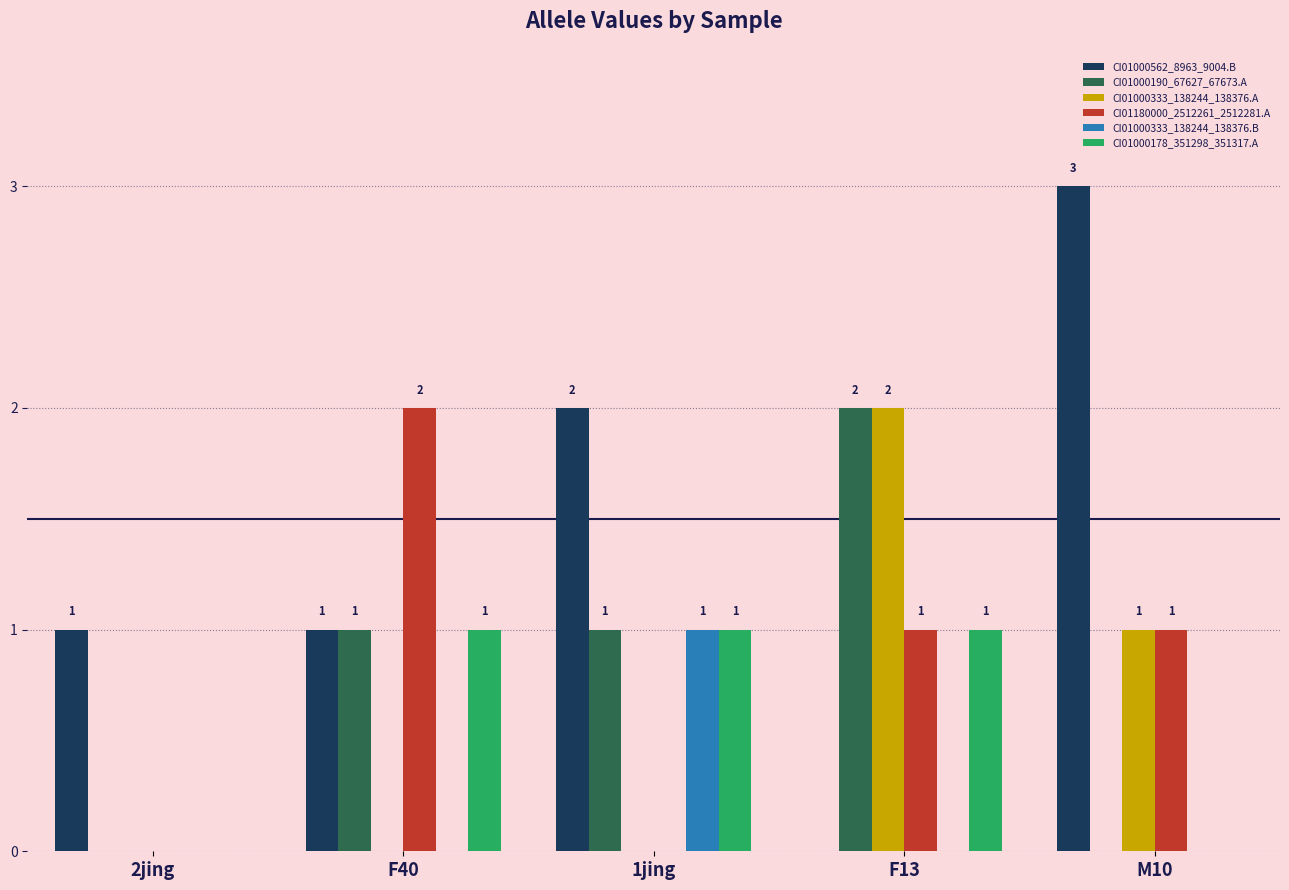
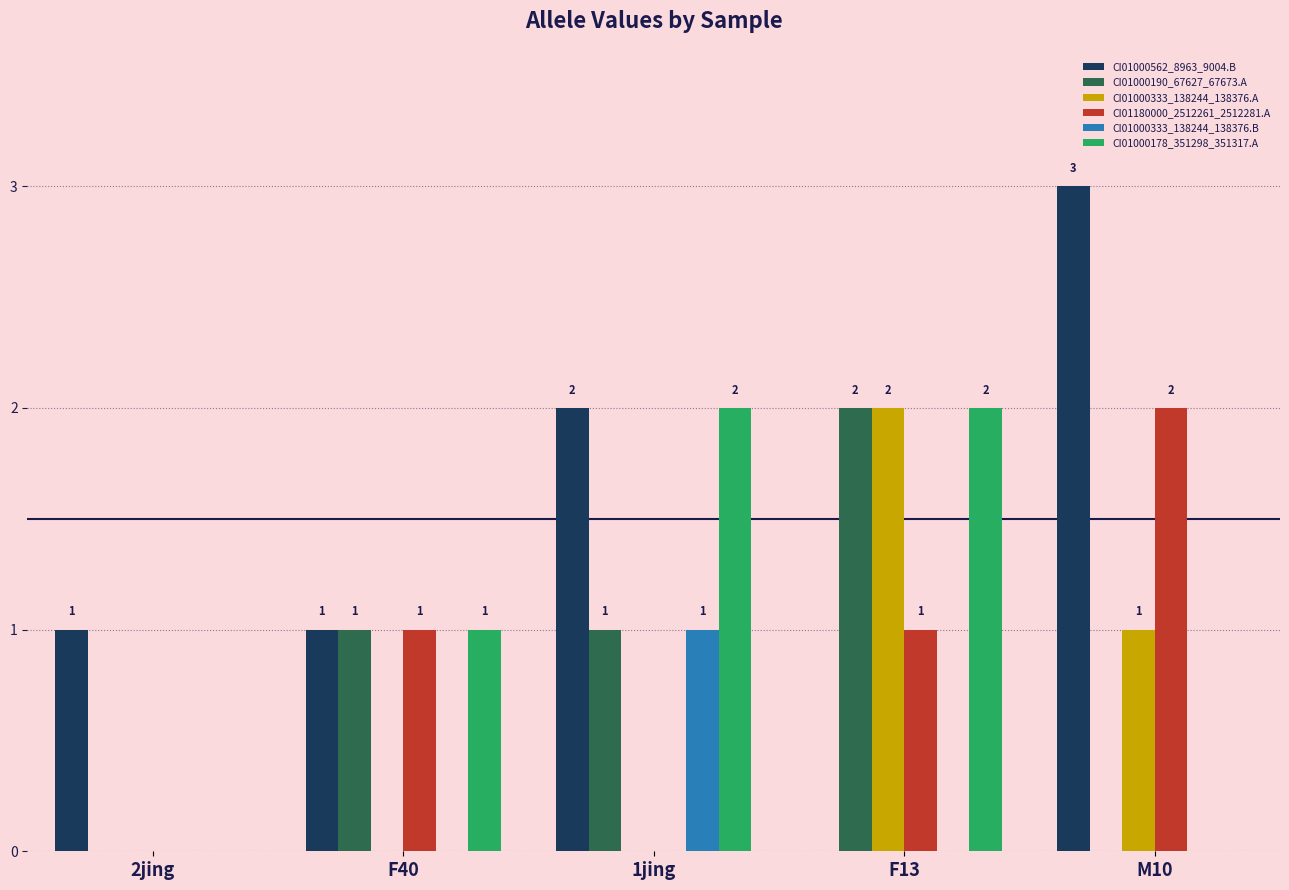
  {
    "CI01000333_138244_138376.A": {
      "F13": 2,
      "M10": 1
    },
    "CI01180000_2512261_2512281.A": {
-     "F40": 2,
+     "F40": 1,
      "F13": 1,
-     "M10": 1
+     "M10": 2
    },
    "CI01000333_138244_138376.B": {
      "1jing": 1
    },
    "CI01000178_351298_351317.A": {
      "F40": 1,
-     "1jing": 1,
-     "F13": 1
+     "1jing": 2,
+     "F13": 2
    }
  }
